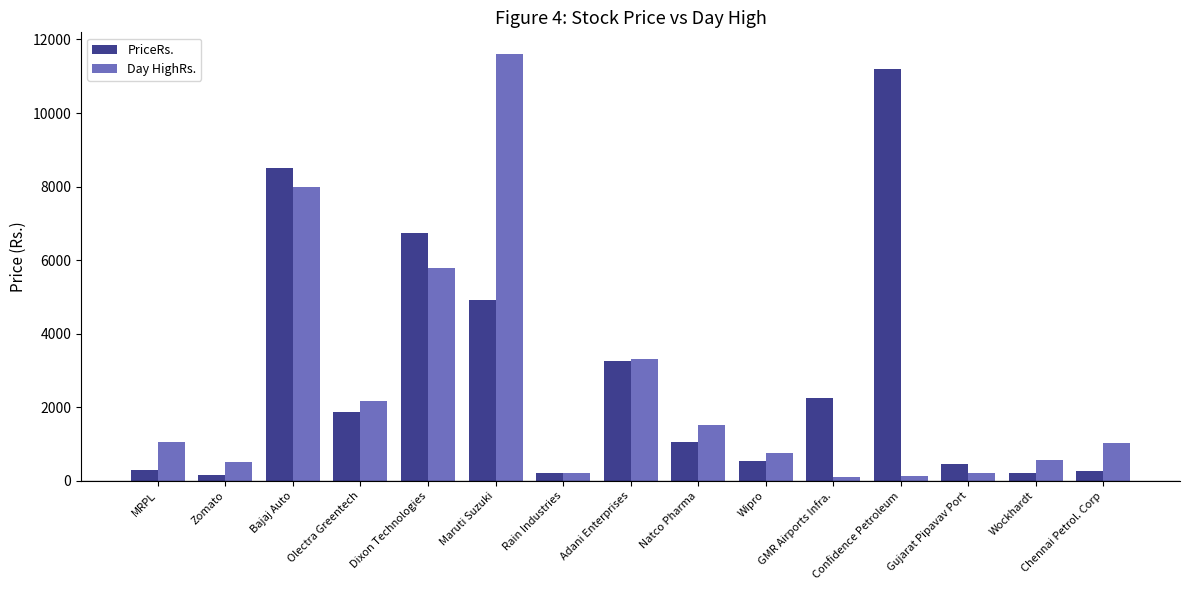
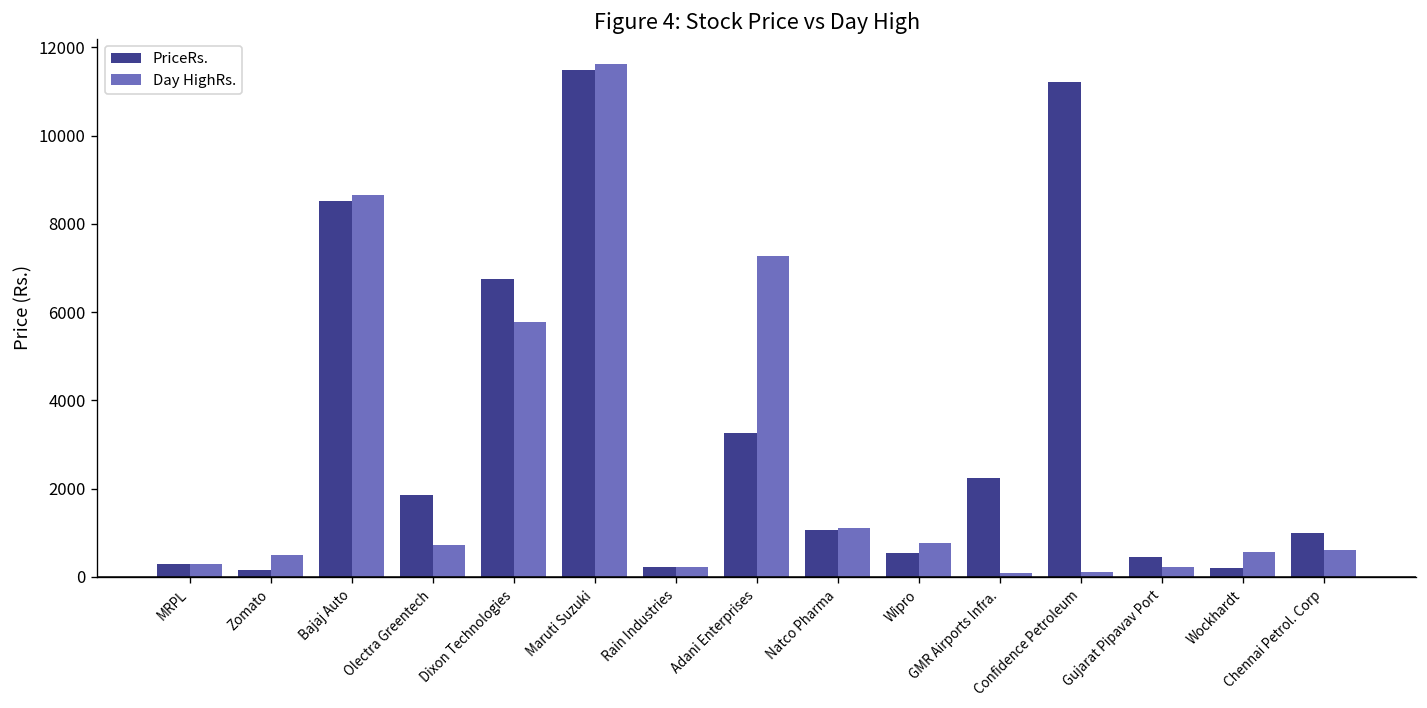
  {
    "PriceRs.": {
      "MRPL": 300,
      "Zomato": 200,
      "Bajaj Auto": 8500,
      "Olectra Greentech": 1900,
      "Dixon Technologies": 6700,
-     "Maruti Suzuki": 4900,
+     "Maruti Suzuki": 11500,
      "Rain Industries": 200,
      "Adani Enterprises": 3300,
      "Natco Pharma": 1100,
      "Wipro": 500,
      "GMR Airports Infra.": 2200,
      "Confidence Petroleum": 11200,
      "Gujarat Pipavav Port": 500,
      "Wockhardt": 200,
-     "Chennai Petrol. Corp": 300
+     "Chennai Petrol. Corp": 1000
    },
    "Day HighRs.": {
-     "MRPL": 1100,
+     "MRPL": 300,
      "Zomato": 500,
-     "Bajaj Auto": 8000,
-     "Olectra Greentech": 2200,
+     "Bajaj Auto": 8700,
+     "Olectra Greentech": 700,
      "Dixon Technologies": 5800,
      "Maruti Suzuki": 11600,
      "Rain Industries": 200,
-     "Adani Enterprises": 3300,
-     "Natco Pharma": 1500,
+     "Adani Enterprises": 7300,
+     "Natco Pharma": 1100,
      "Wipro": 800,
      "GMR Airports Infra.": 100,
      "Confidence Petroleum": 100,
      "Gujarat Pipavav Port": 200,
      "Wockhardt": 600,
-     "Chennai Petrol. Corp": 1000
+     "Chennai Petrol. Corp": 600
    }
  }
